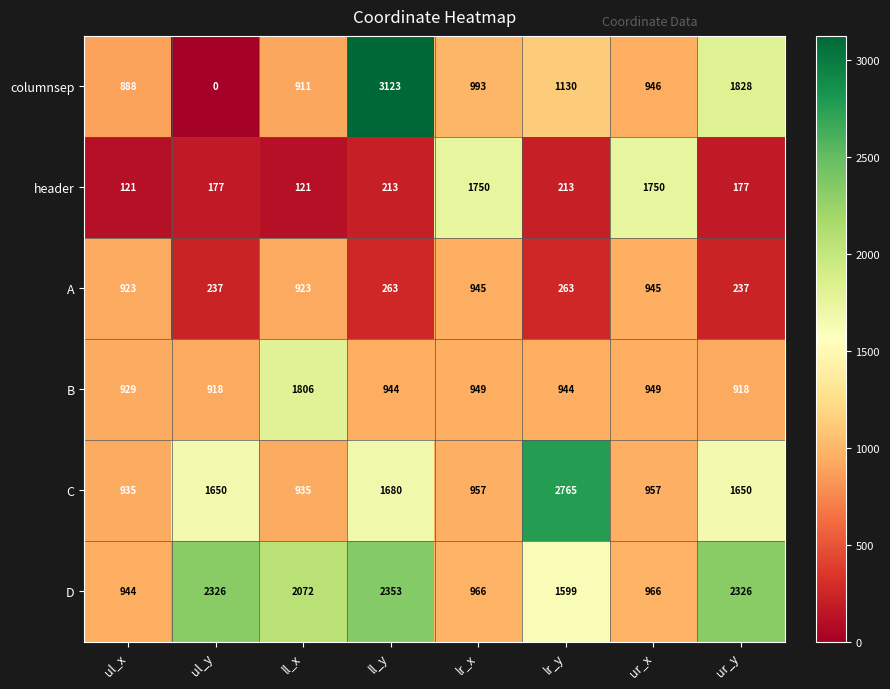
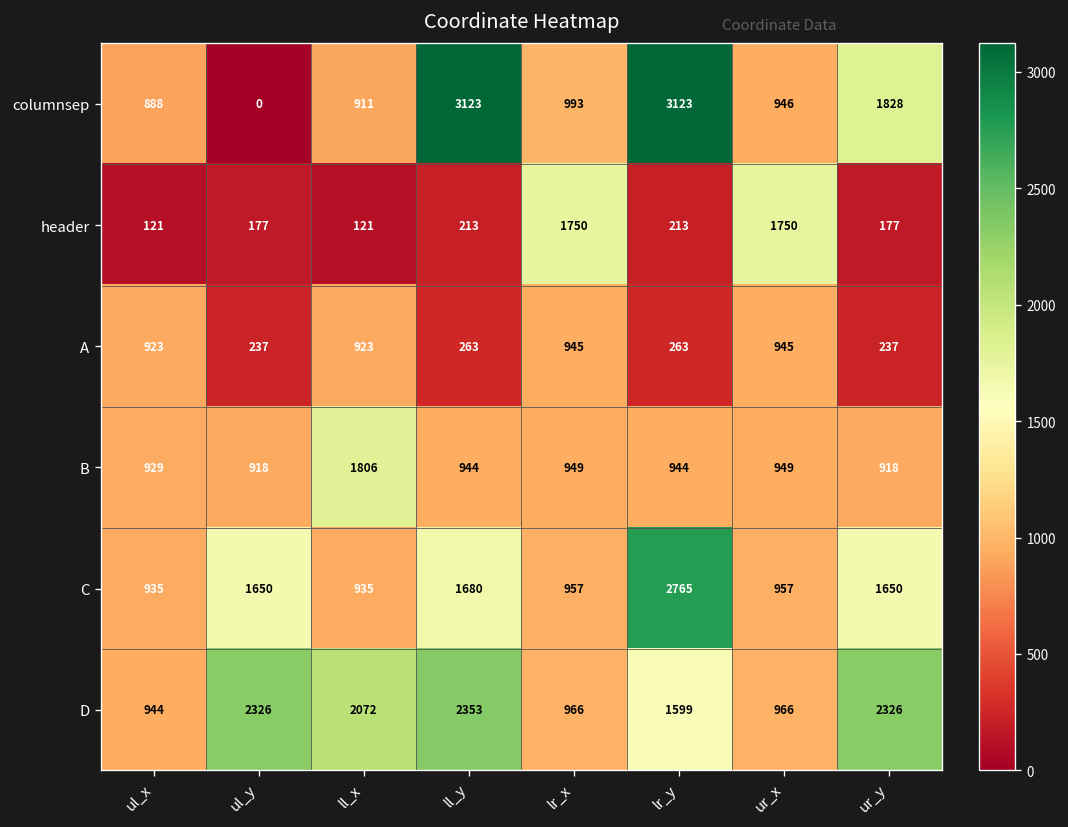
  {
    "columnsep": {
      "ul_x": 888,
      "ul_y": 0,
      "ll_x": 911,
      "ll_y": 3123,
      "lr_x": 993,
-     "lr_y": 1130,
+     "lr_y": 3123,
      "ur_x": 946,
      "ur_y": 1828
    },
    "header": {
      "ul_x": 121,
      "ul_y": 177,
      "ll_x": 121,
      "ll_y": 213,
      "lr_x": 1750,
      "lr_y": 213,
      "ur_x": 1750,
      "ur_y": 177
    },
    "A": {
      "ul_x": 923,
      "ul_y": 237,
      "ll_x": 923,
      "ll_y": 263,
      "lr_x": 945,
      "lr_y": 263,
      "ur_x": 945,
      "ur_y": 237
    },
    "B": {
      "ul_x": 929,
      "ul_y": 918,
      "ll_x": 1806,
      "ll_y": 944,
      "lr_x": 949,
      "lr_y": 944,
      "ur_x": 949,
      "ur_y": 918
    },
    "C": {
      "ul_x": 935,
      "ul_y": 1650,
      "ll_x": 935,
      "ll_y": 1680,
      "lr_x": 957,
      "lr_y": 2765,
      "ur_x": 957,
      "ur_y": 1650
    },
    "D": {
      "ul_x": 944,
      "ul_y": 2326,
      "ll_x": 2072,
      "ll_y": 2353,
      "lr_x": 966,
      "lr_y": 1599,
      "ur_x": 966,
      "ur_y": 2326
    }
  }
